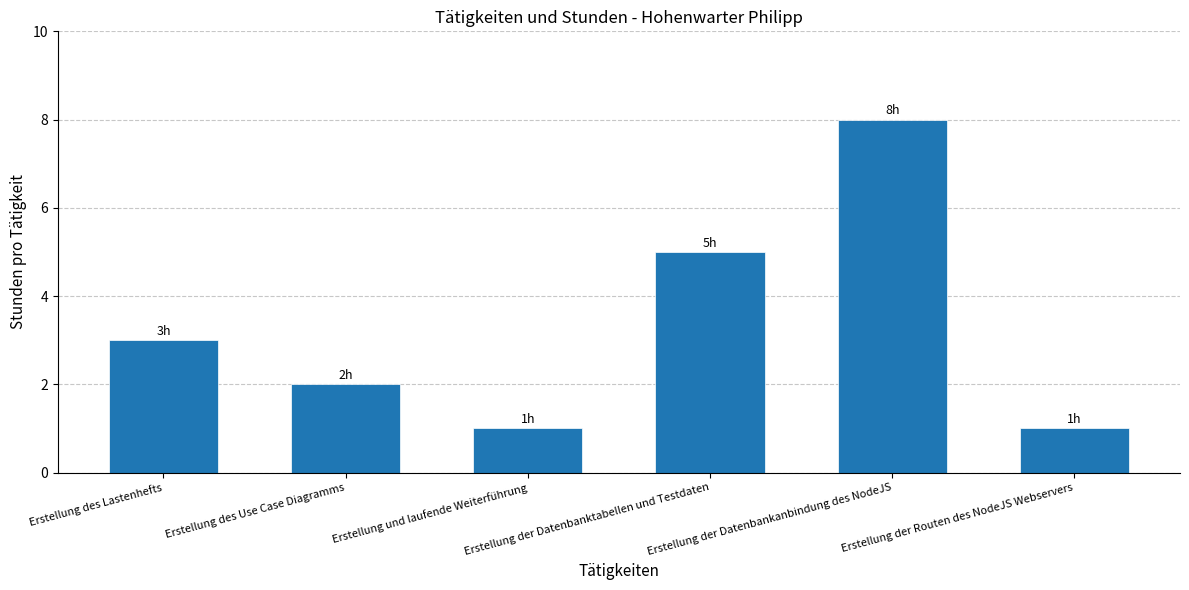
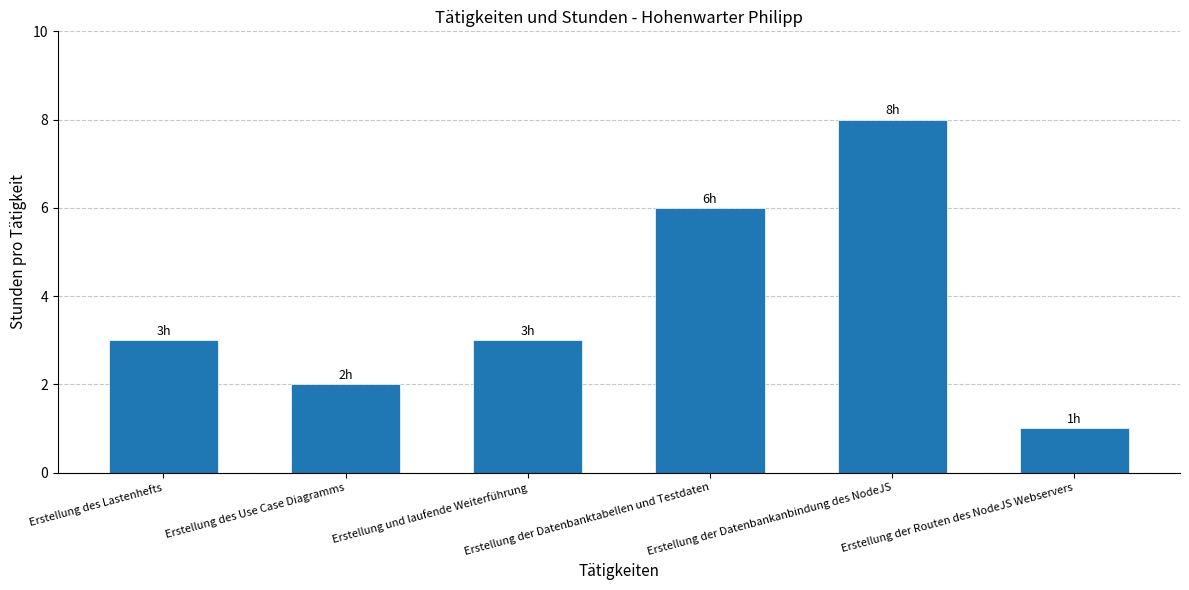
  {
    "Erstellung des Lastenhefts": "3h",
    "Erstellung des Use Case Diagramms": "2h",
-   "Erstellung und laufende Weiterführung": "1h",
-   "Erstellung der Datenbanktabellen und Testdaten": "5h",
+   "Erstellung und laufende Weiterführung": "3h",
+   "Erstellung der Datenbanktabellen und Testdaten": "6h",
    "Erstellung der Datenbankanbindung des NodeJS": "8h",
    "Erstellung der Routen des NodeJS Webservers": "1h"
  }
